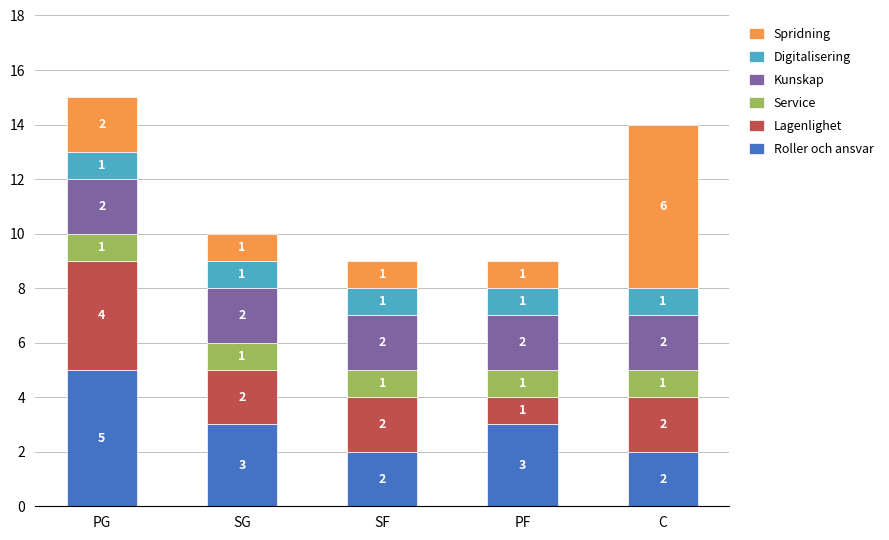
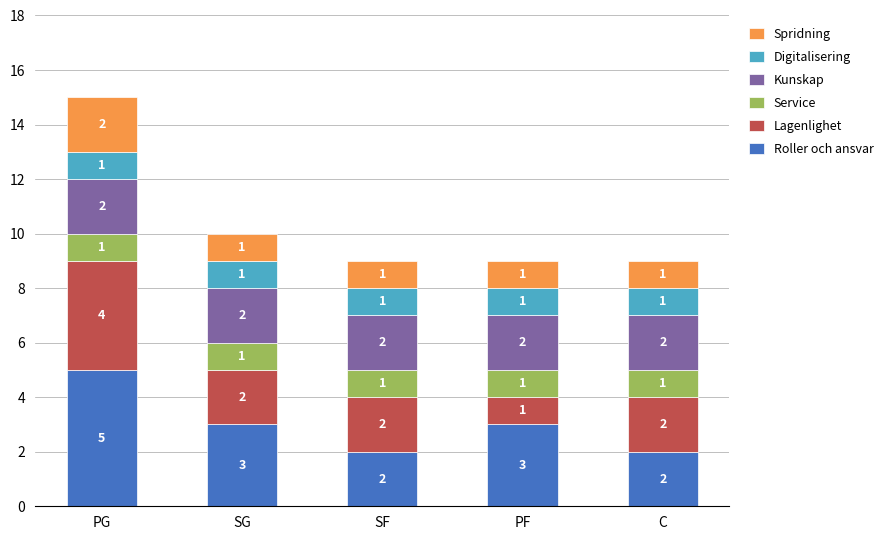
  {
    "Lagenlighet": {
      "PG": 4,
      "SG": 2,
      "SF": 2,
      "PF": 1,
      "C": 2
    },
    "Service": {
      "PG": 1,
      "SG": 1,
      "SF": 1,
      "PF": 1,
      "C": 1
    },
    "Kunskap": {
      "PG": 2,
      "SG": 2,
      "SF": 2,
      "PF": 2,
      "C": 2
    },
    "Spridning": {
      "PG": 2,
      "SG": 1,
      "SF": 1,
      "PF": 1,
-     "C": 6
+     "C": 1
    }
  }
